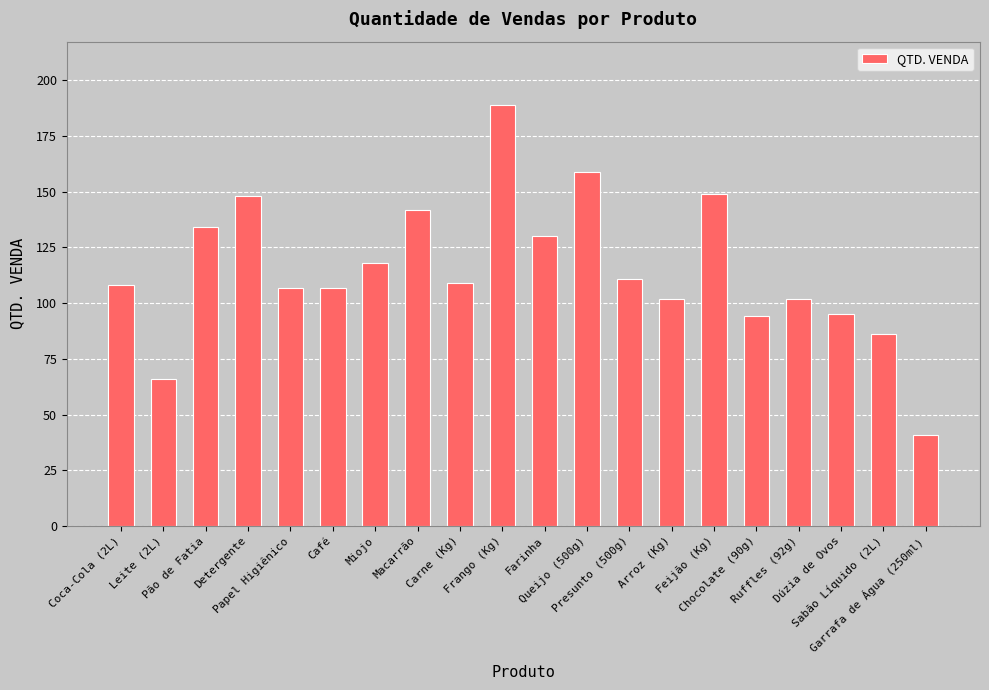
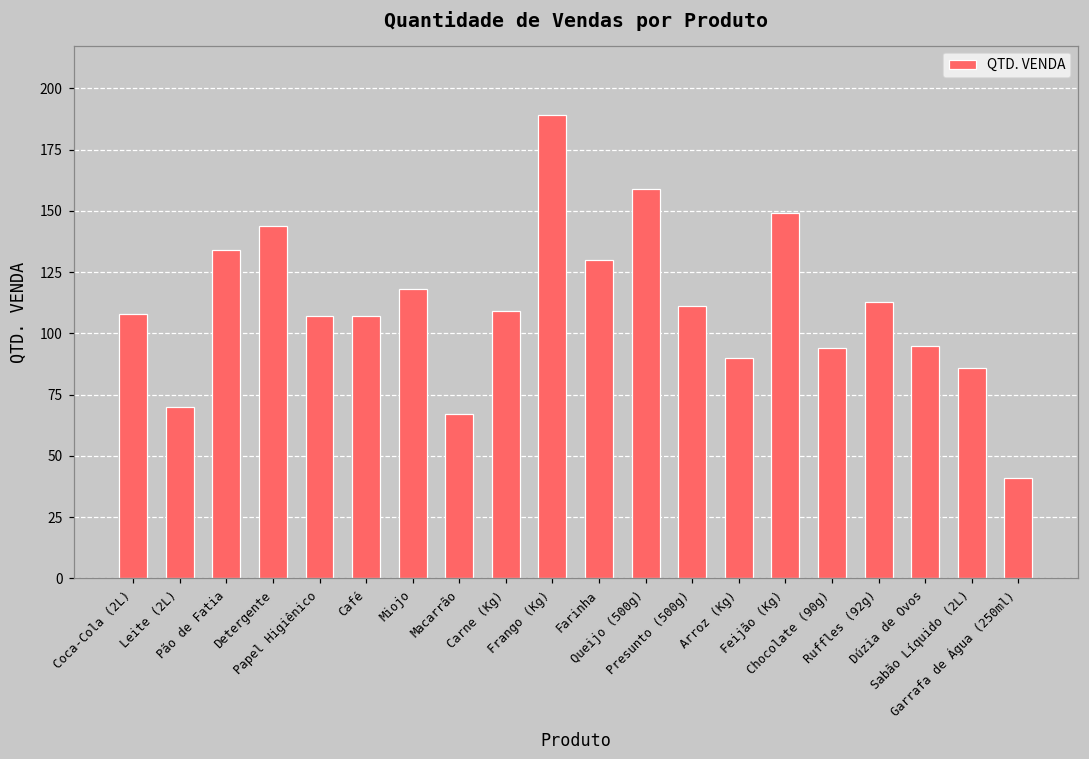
  {
    "Coca-Cola (2L)": 108,
-   "Leite (2L)": 66,
+   "Leite (2L)": 70,
    "Pão de Fatia": 134,
-   "Detergente": 148,
+   "Detergente": 144,
    "Papel Higiênico": 107,
    "Café": 107,
    "Miojo": 118,
-   "Macarrão": 142,
+   "Macarrão": 67,
    "Carne (Kg)": 109,
    "Frango (Kg)": 189,
    "Farinha": 130,
    "Queijo (500g)": 159,
    "Presunto (500g)": 111,
-   "Arroz (Kg)": 102,
+   "Arroz (Kg)": 90,
    "Feijão (Kg)": 149,
    "Chocolate (90g)": 94,
-   "Ruffles (92g)": 102,
+   "Ruffles (92g)": 113,
    "Dúzia de Ovos": 95,
    "Sabão Líquido (2L)": 86,
    "Garrafa de Água (250ml)": 41
  }
